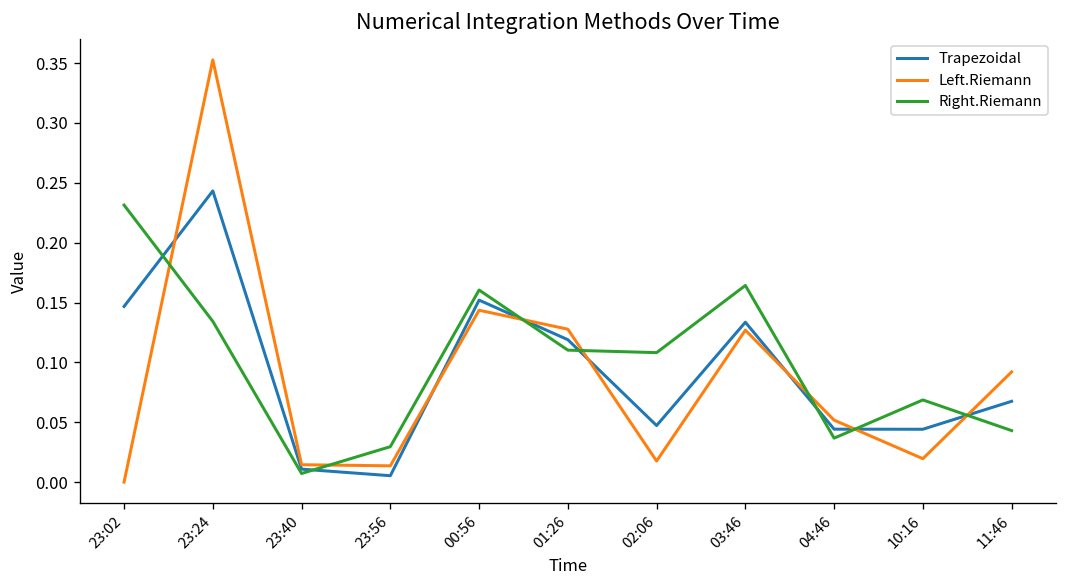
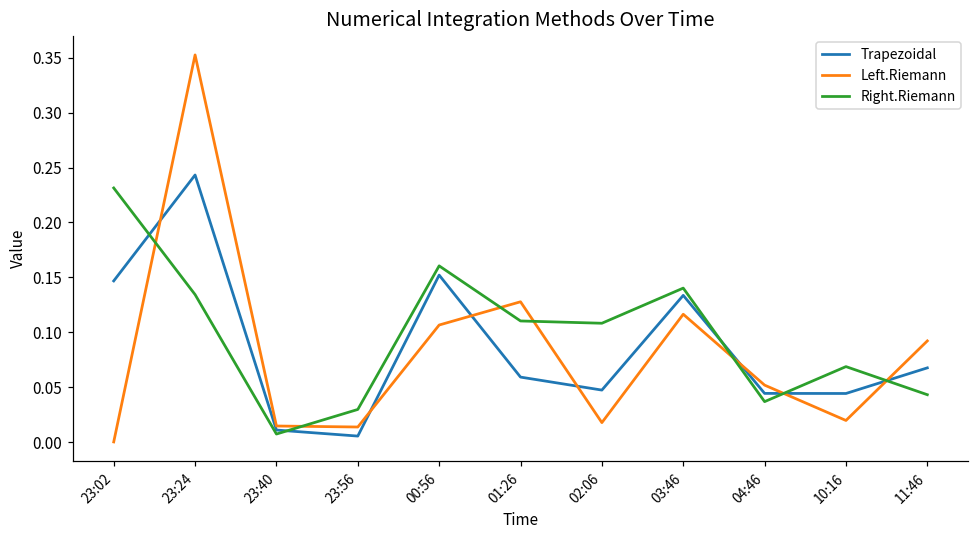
  {
    "Trapezoidal": {
      "23:02": 0.15,
      "23:24": 0.24,
      "23:40": 0.01,
      "23:56": 0.01,
      "00:56": 0.15,
-     "01:26": 0.12,
+     "01:26": 0.06,
      "02:06": 0.05,
      "03:46": 0.13,
      "04:46": 0.04,
      "10:16": 0.04,
      "11:46": 0.07
    },
    "Left.Riemann": {
      "23:02": 0.00,
      "23:24": 0.35,
      "23:40": 0.01,
      "23:56": 0.01,
-     "00:56": 0.14,
+     "00:56": 0.11,
      "01:26": 0.13,
      "02:06": 0.02,
-     "03:46": 0.13,
+     "03:46": 0.12,
      "04:46": 0.05,
      "10:16": 0.02,
      "11:46": 0.09
    },
    "Right.Riemann": {
      "23:02": 0.23,
      "23:24": 0.13,
      "23:40": 0.01,
      "23:56": 0.03,
      "00:56": 0.16,
      "01:26": 0.11,
      "02:06": 0.11,
-     "03:46": 0.16,
+     "03:46": 0.14,
      "04:46": 0.04,
      "10:16": 0.07,
      "11:46": 0.04
    }
  }
